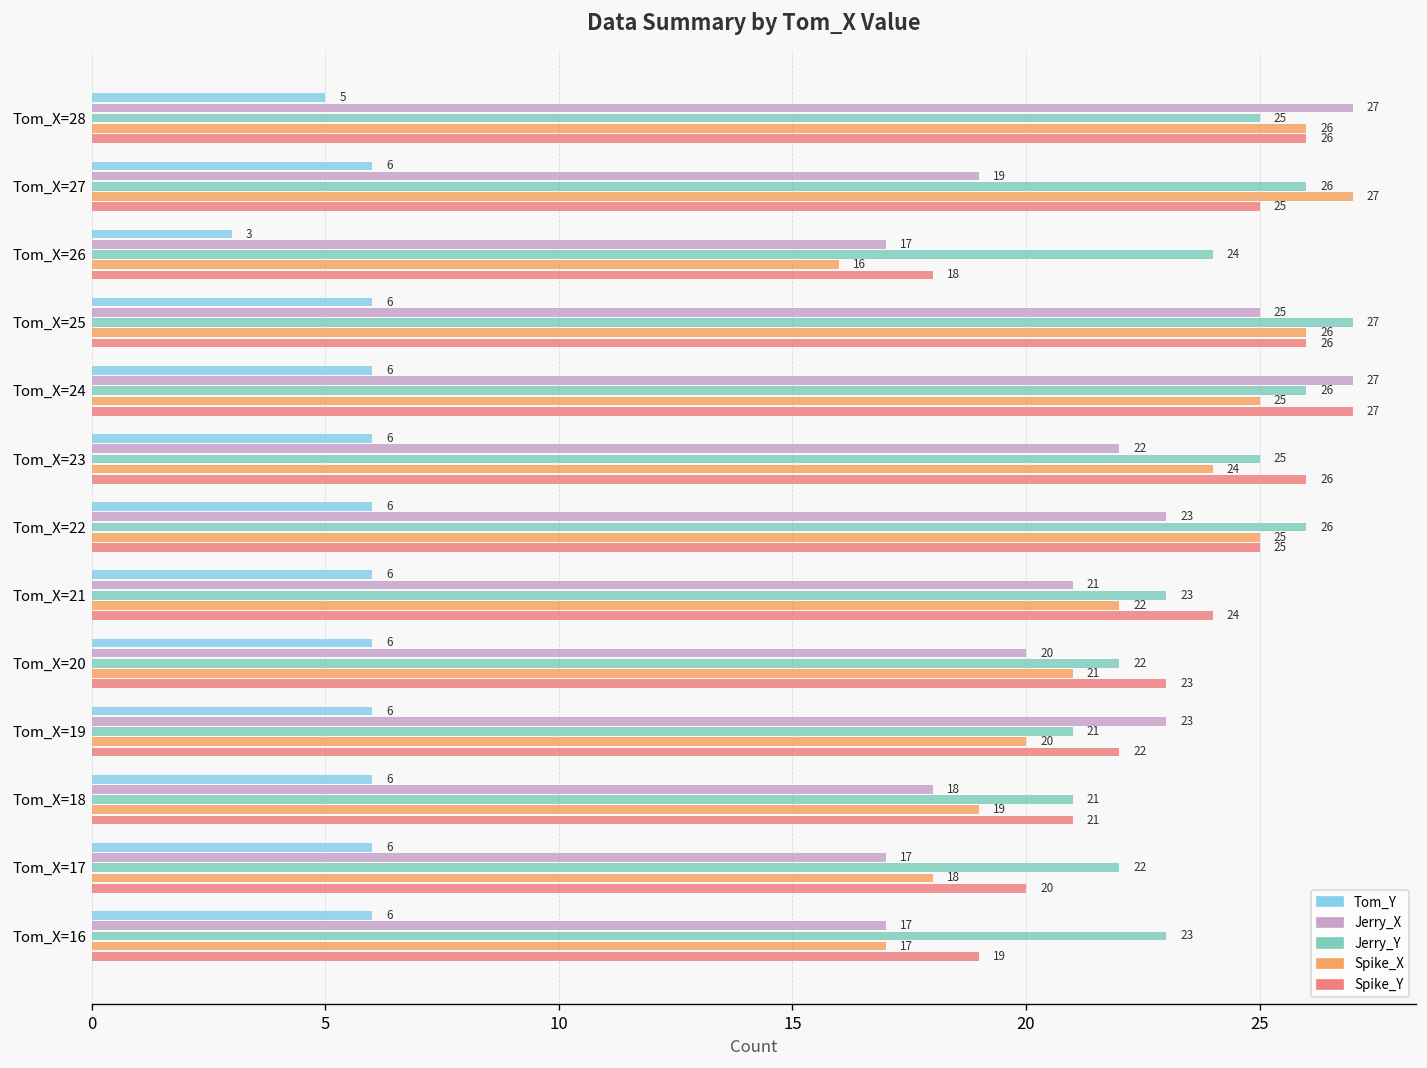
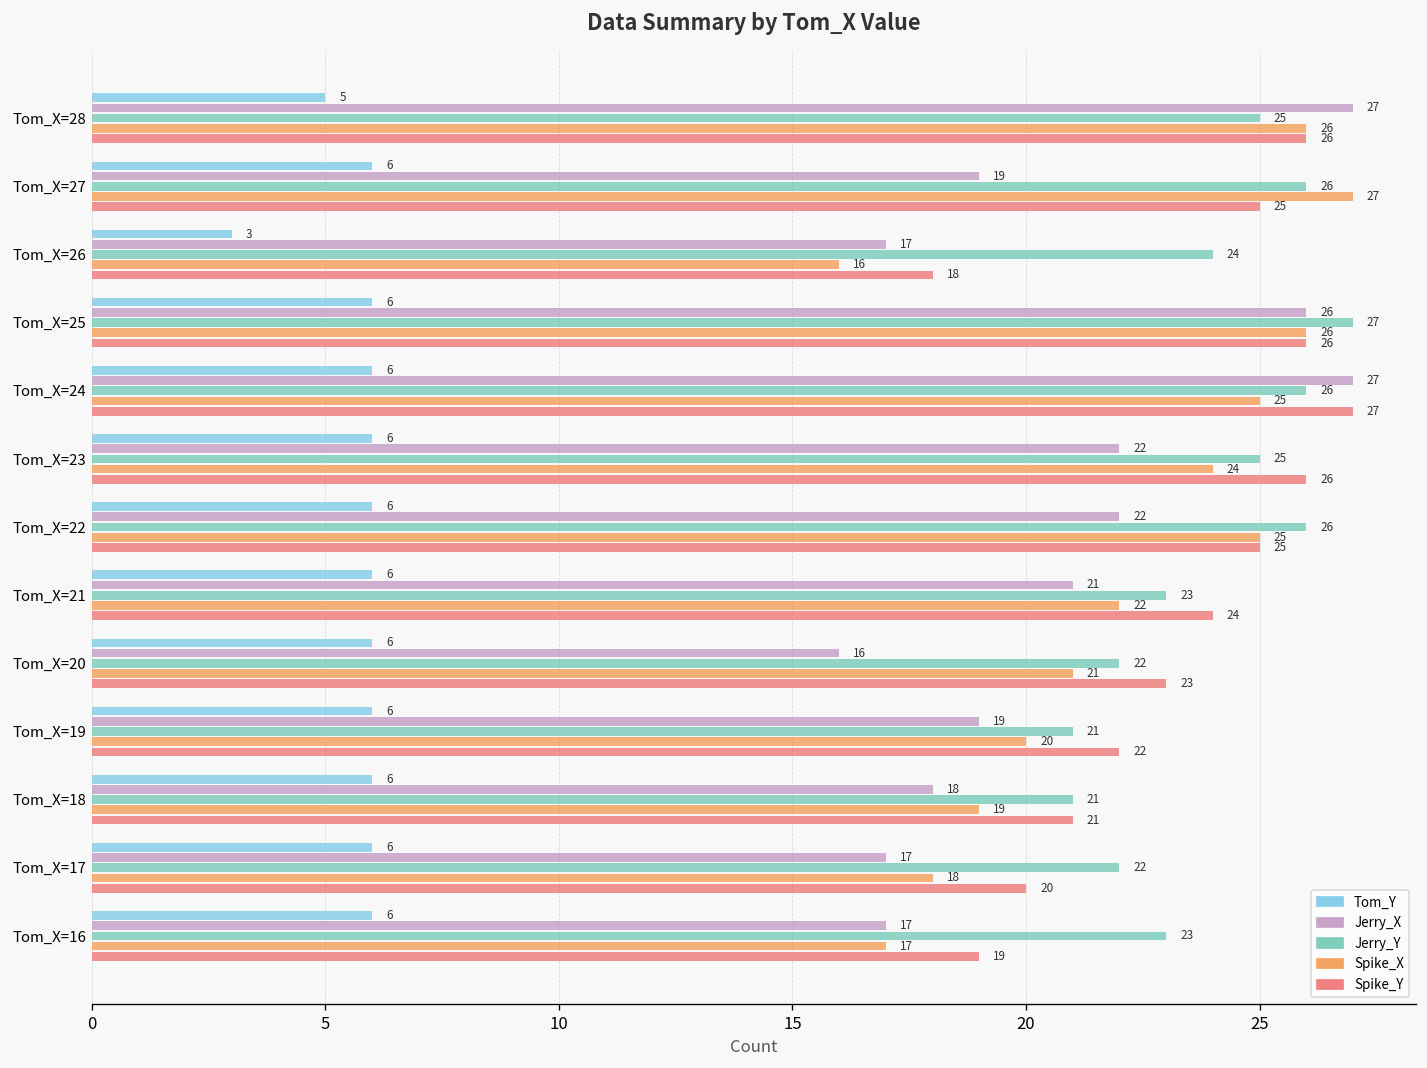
  {
    "Jerry_X": {
      "Tom_X=28": 27,
      "Tom_X=27": 19,
      "Tom_X=26": 17,
-     "Tom_X=25": 25,
+     "Tom_X=25": 26,
      "Tom_X=24": 27,
      "Tom_X=23": 22,
-     "Tom_X=22": 23,
+     "Tom_X=22": 22,
      "Tom_X=21": 21,
-     "Tom_X=20": 20,
-     "Tom_X=19": 23,
+     "Tom_X=20": 16,
+     "Tom_X=19": 19,
      "Tom_X=18": 18,
      "Tom_X=17": 17,
      "Tom_X=16": 17
    }
  }
